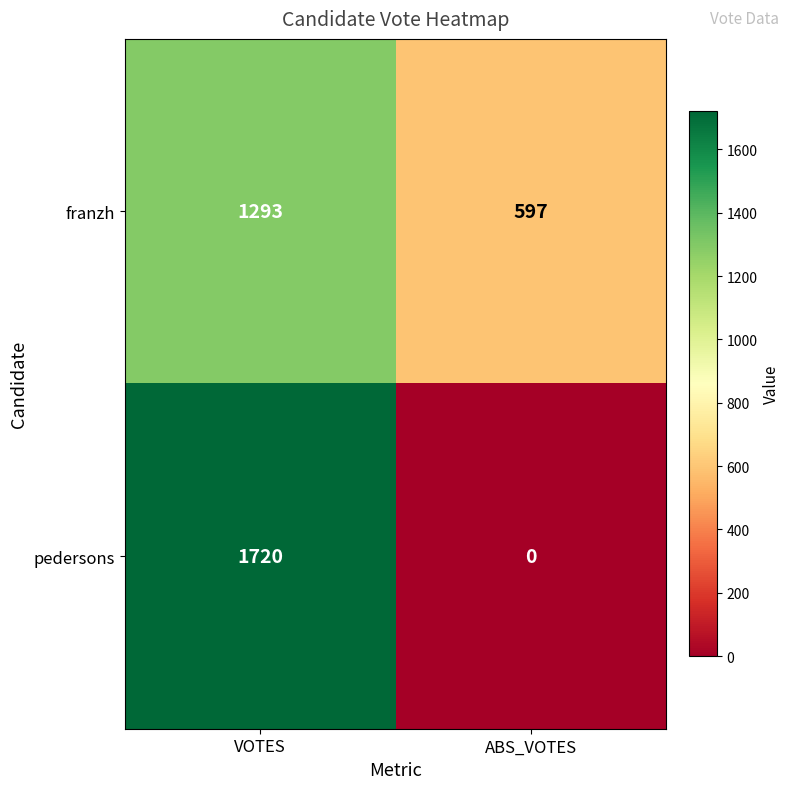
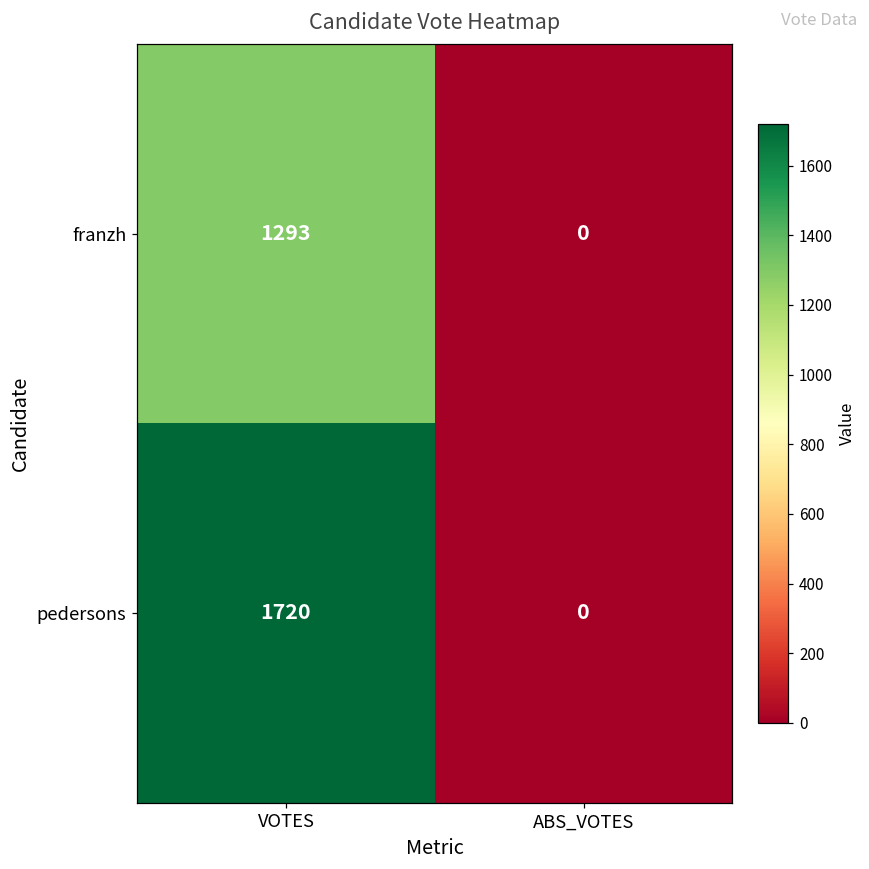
  {
    "franzh": {
      "VOTES": 1293,
-     "ABS_VOTES": 597
+     "ABS_VOTES": 0
    },
    "pedersons": {
      "VOTES": 1720,
      "ABS_VOTES": 0
    }
  }
